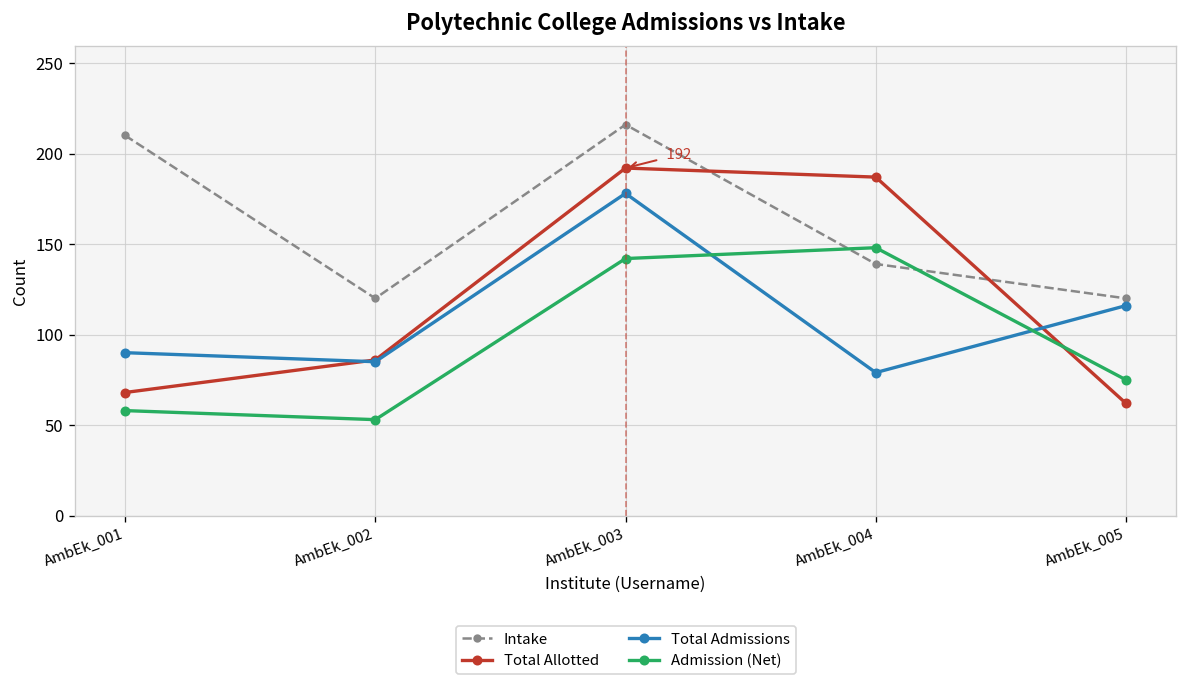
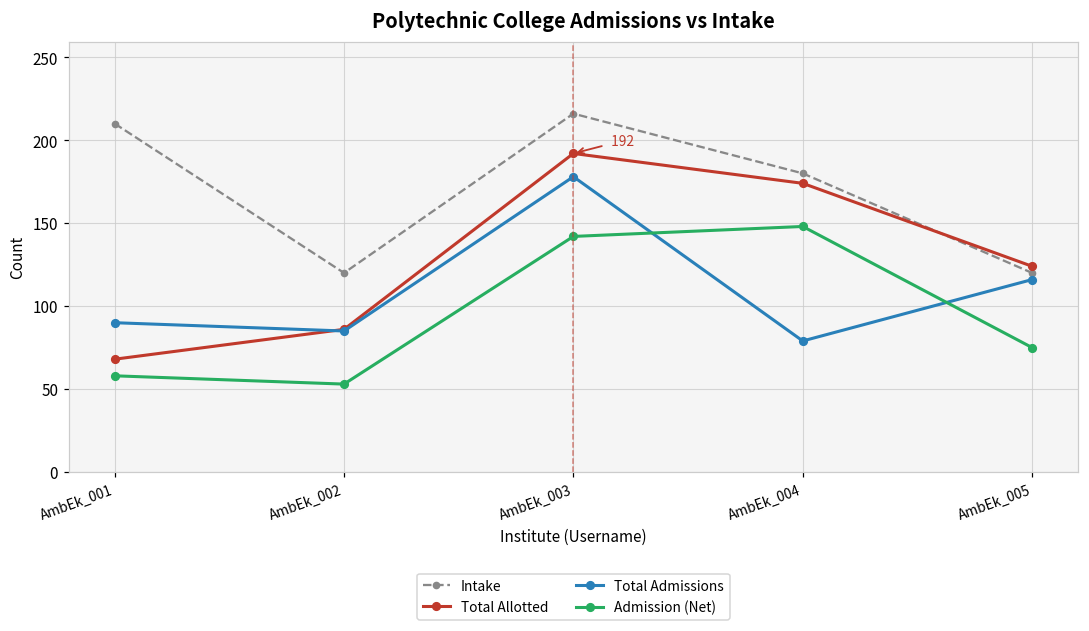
  {
    "Intake": {
      "AmbEk_001": 210,
      "AmbEk_002": 120,
      "AmbEk_003": 216,
-     "AmbEk_004": 139,
+     "AmbEk_004": 180,
      "AmbEk_005": 120
    },
    "Total Allotted": {
      "AmbEk_001": 68,
-     "AmbEk_004": 187,
-     "AmbEk_005": 62
+     "AmbEk_004": 174,
+     "AmbEk_005": 124
    },
    "Total Admissions": {
      "AmbEk_001": 90,
      "AmbEk_003": 178,
      "AmbEk_004": 79,
      "AmbEk_005": 116
    },
    "Admission (Net)": {
      "AmbEk_001": 58,
      "AmbEk_002": 53,
      "AmbEk_003": 142,
      "AmbEk_004": 148,
      "AmbEk_005": 75
    }
  }
